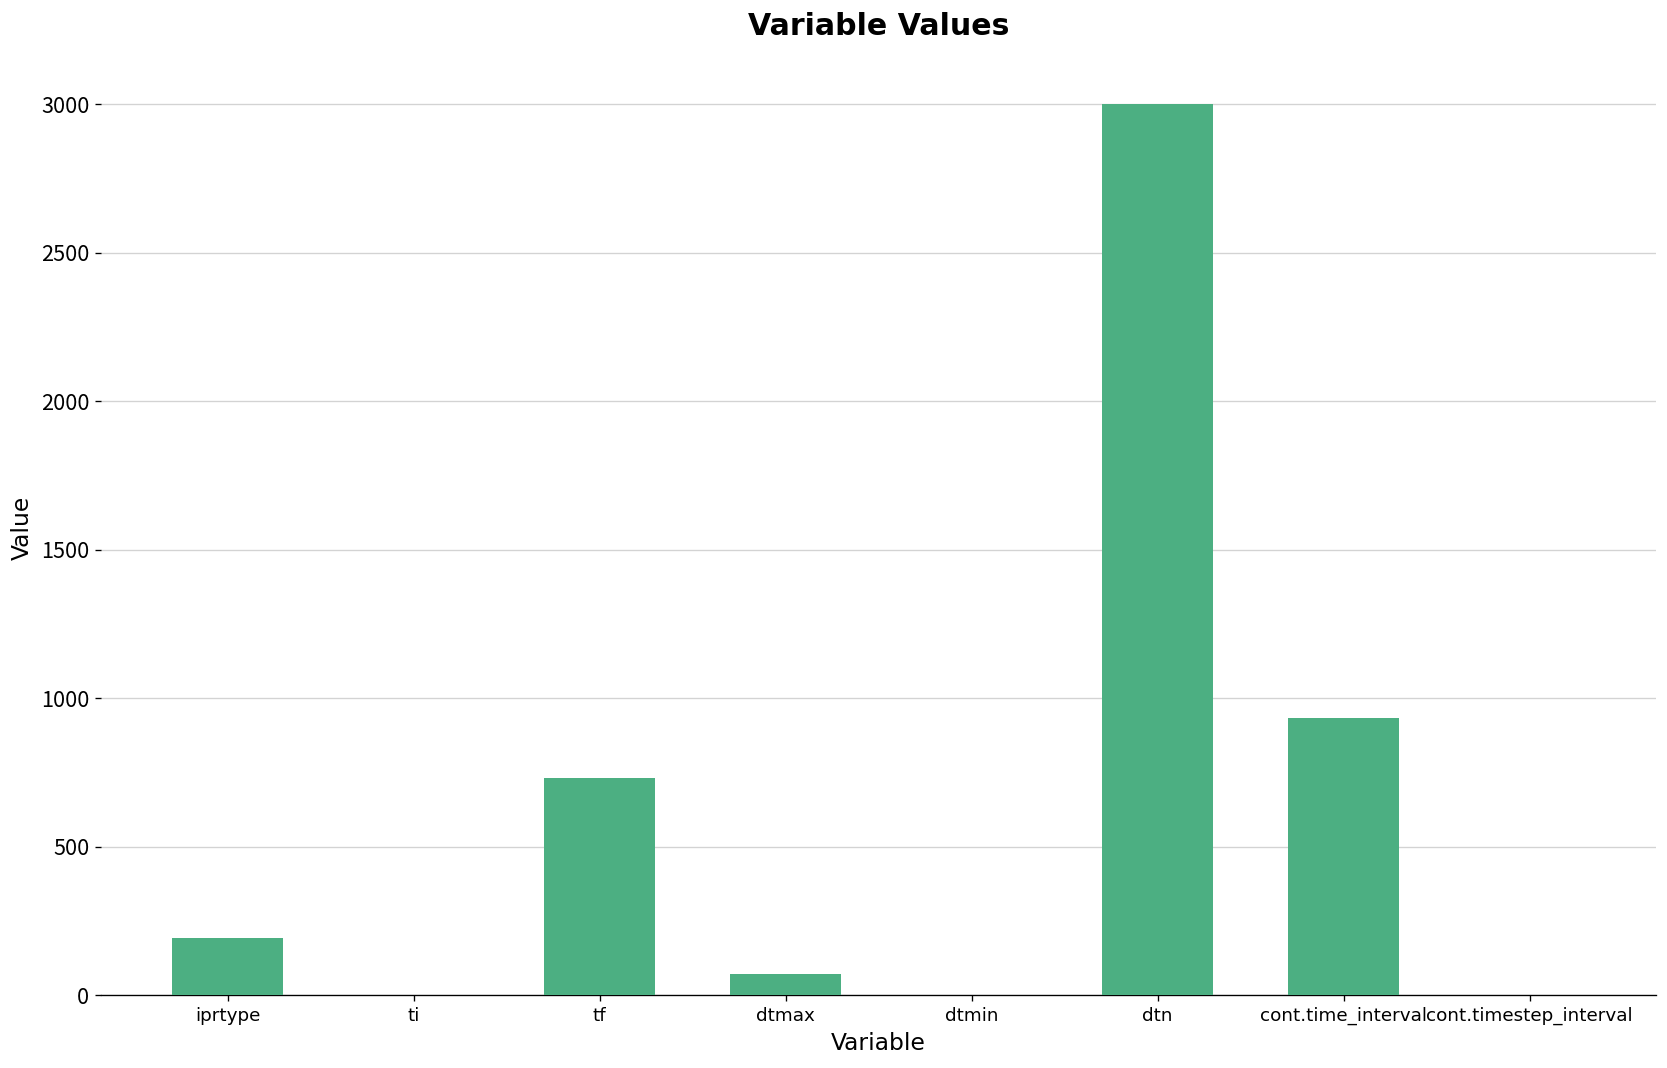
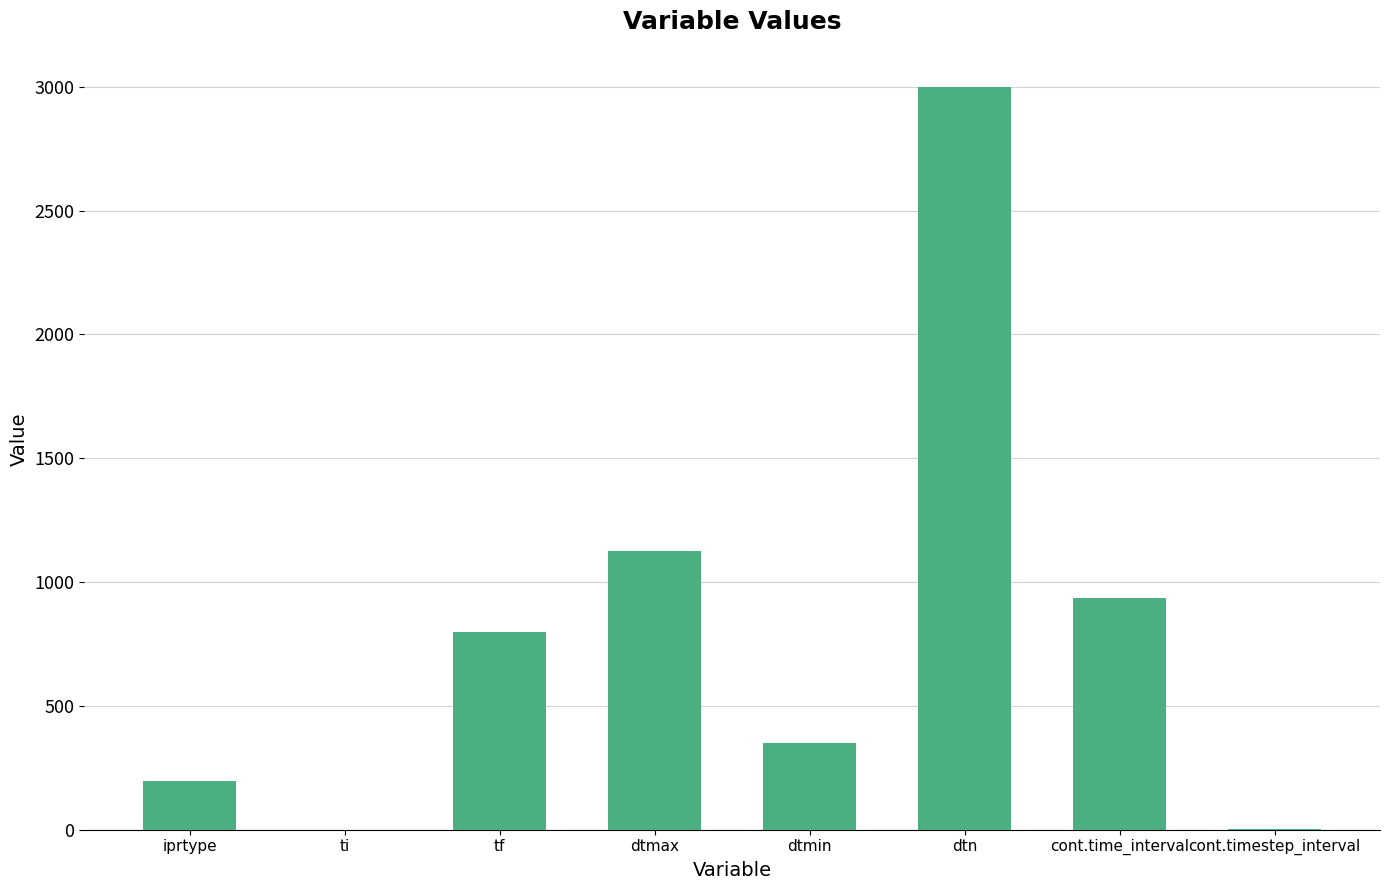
  {
    "iprtype": 200,
    "ti": 0,
-   "tf": 730,
-   "dtmax": 70,
-   "dtmin": 0,
+   "tf": 800,
+   "dtmax": 1130,
+   "dtmin": 350,
    "dtn": 3000,
    "cont.time_interval": 940
  }
